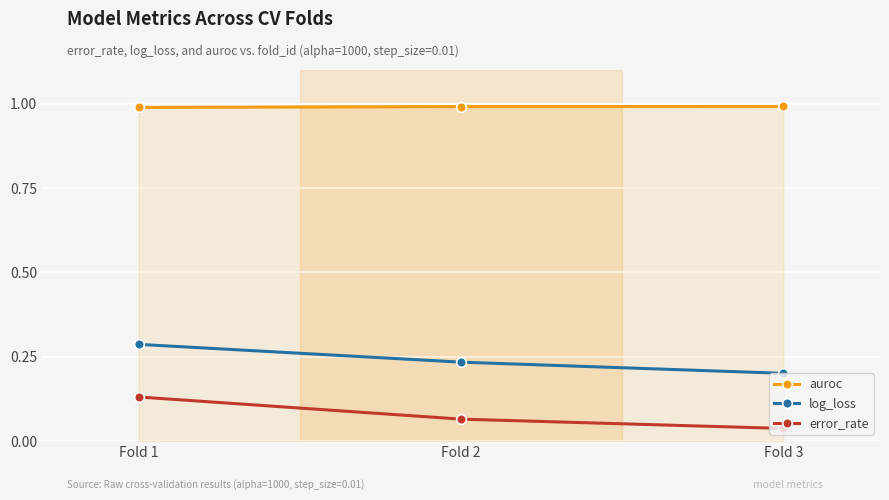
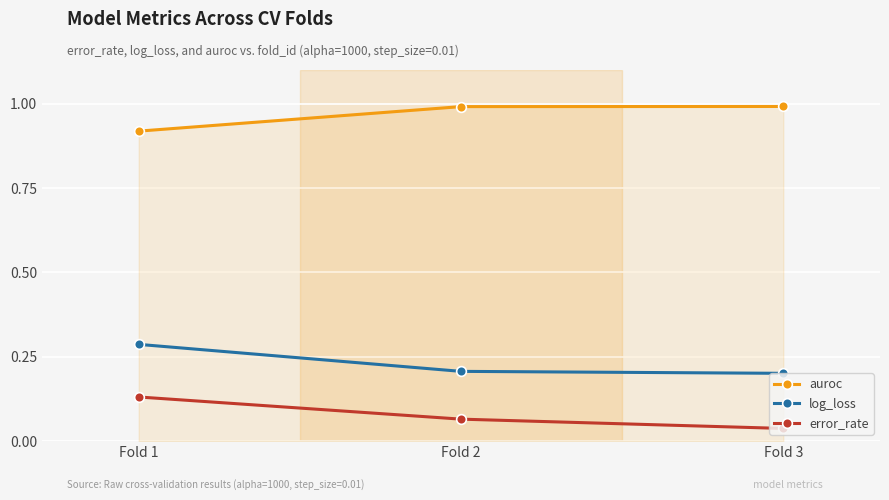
  {
    "auroc": {
-     "Fold 1": 0.99,
+     "Fold 1": 0.92,
      "Fold 2": 0.99,
      "Fold 3": 0.99
    },
    "log_loss": {
      "Fold 1": 0.29,
-     "Fold 2": 0.23,
+     "Fold 2": 0.21,
      "Fold 3": 0.20
    },
    "error_rate": {
      "Fold 1": 0.13,
      "Fold 2": 0.07
    }
  }
